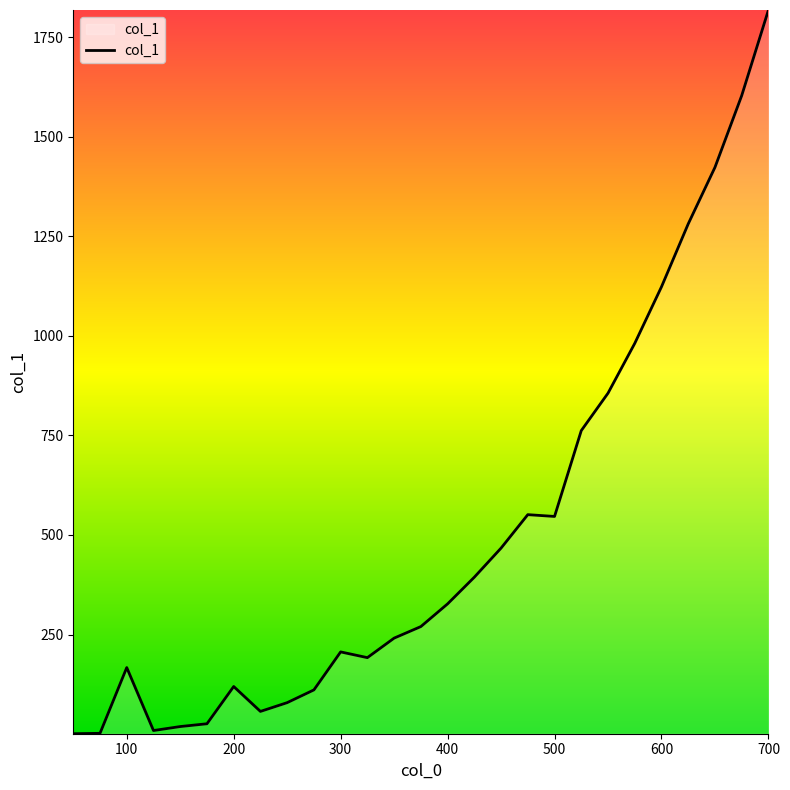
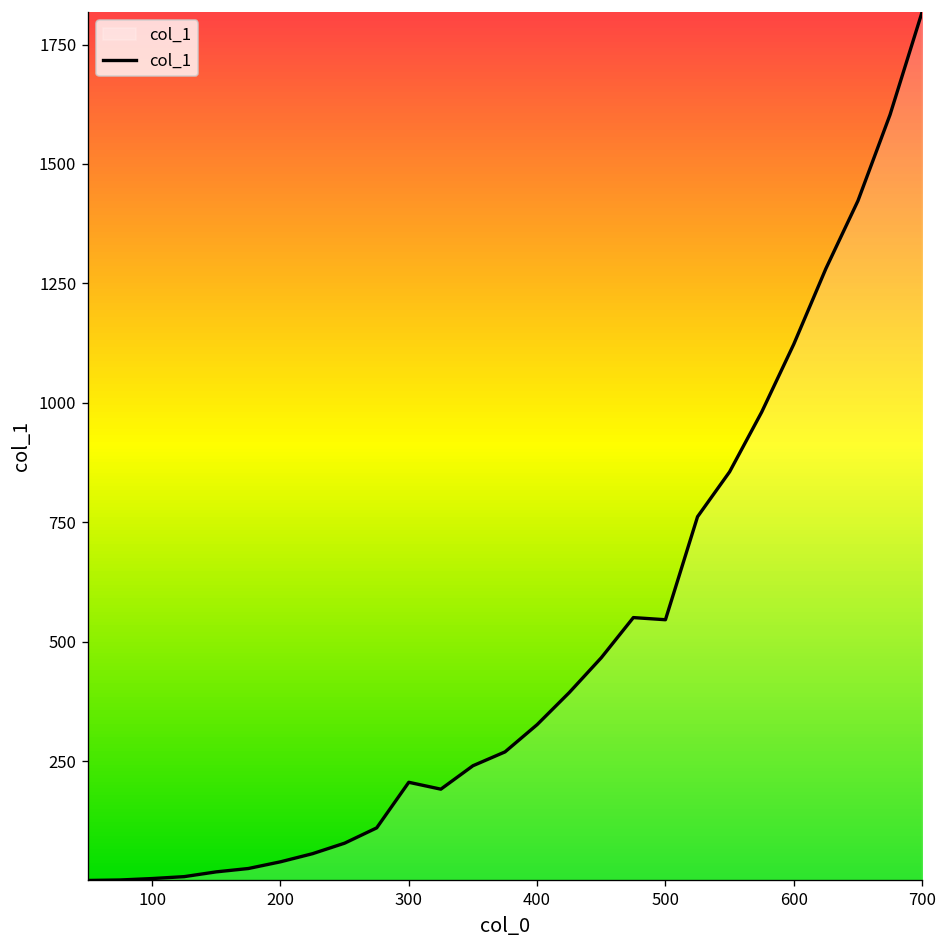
  {
-   "100": 170,
-   "200": 120,
+   "100": 10,
+   "200": 40,
    "300": 210,
    "400": 330,
    "500": 550,
    "600": 1120,
    "700": 1820
  }
